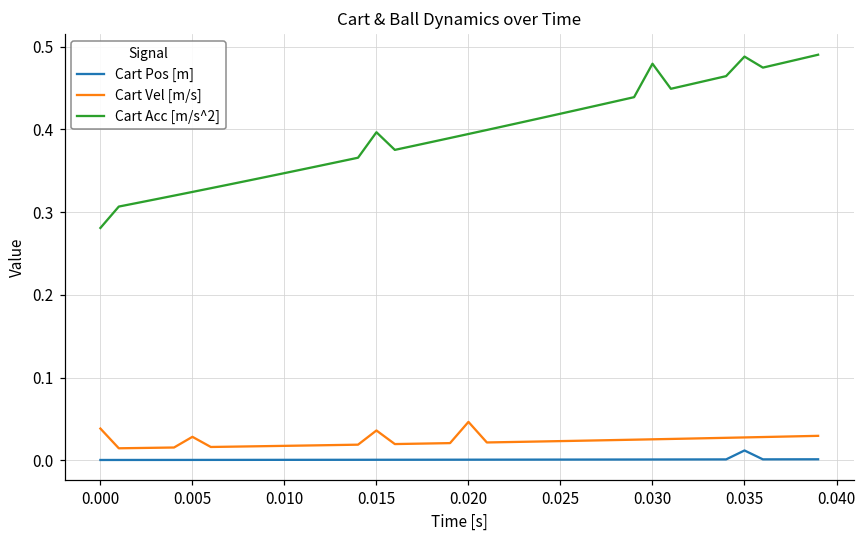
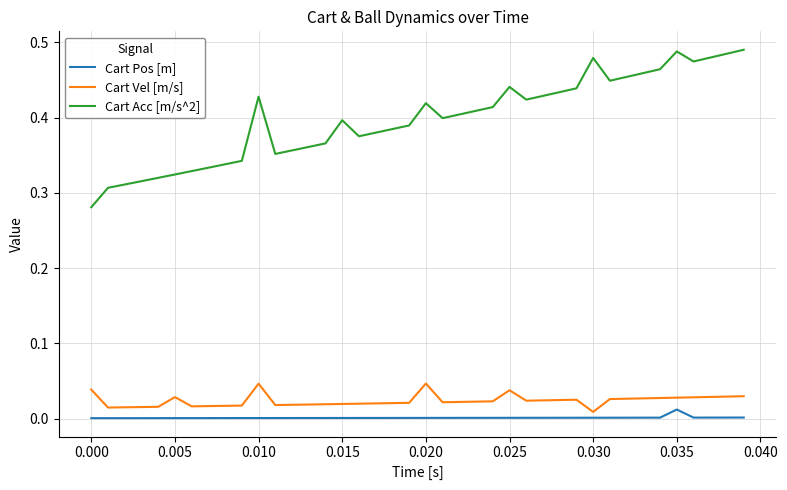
  {
    "Cart Pos [m]": {
      "0.000": 0.00,
      "0.005": 0.00,
      "0.010": 0.00,
      "0.015": 0.00,
      "0.020": 0.00,
      "0.025": 0.00,
      "0.030": 0.00,
      "0.035": 0.01
    },
    "Cart Vel [m/s]": {
      "0.000": 0.04,
      "0.005": 0.03,
-     "0.010": 0.02,
-     "0.015": 0.04,
+     "0.010": 0.05,
+     "0.015": 0.02,
      "0.020": 0.05,
-     "0.025": 0.02,
-     "0.030": 0.03,
+     "0.025": 0.04,
+     "0.030": 0.01,
      "0.035": 0.03
    },
    "Cart Acc [m/s^2]": {
      "0.000": 0.28,
      "0.005": 0.32,
-     "0.010": 0.35,
+     "0.010": 0.43,
      "0.015": 0.40,
-     "0.020": 0.39,
-     "0.025": 0.42,
+     "0.020": 0.42,
+     "0.025": 0.44,
      "0.030": 0.48,
      "0.035": 0.49
    }
  }
